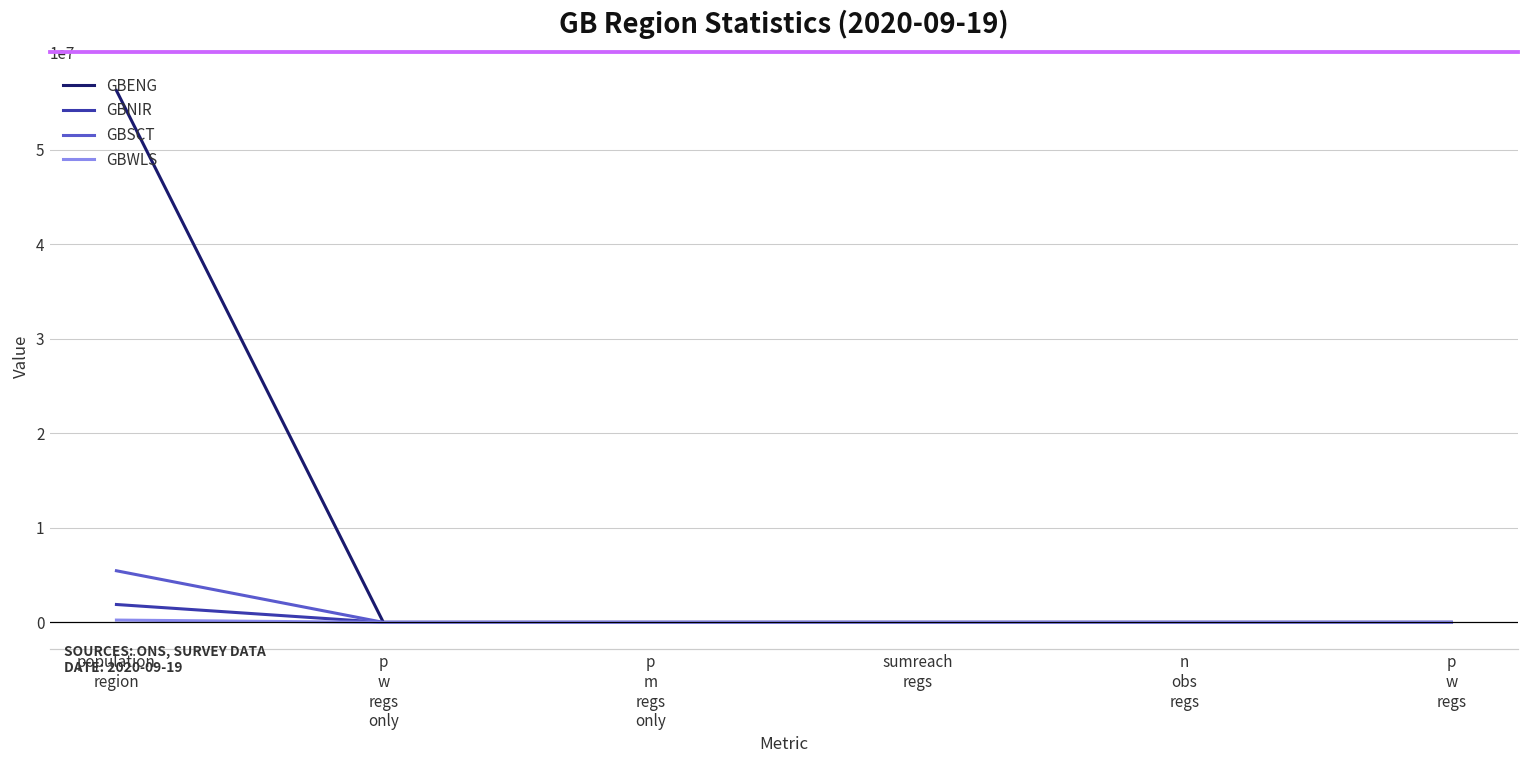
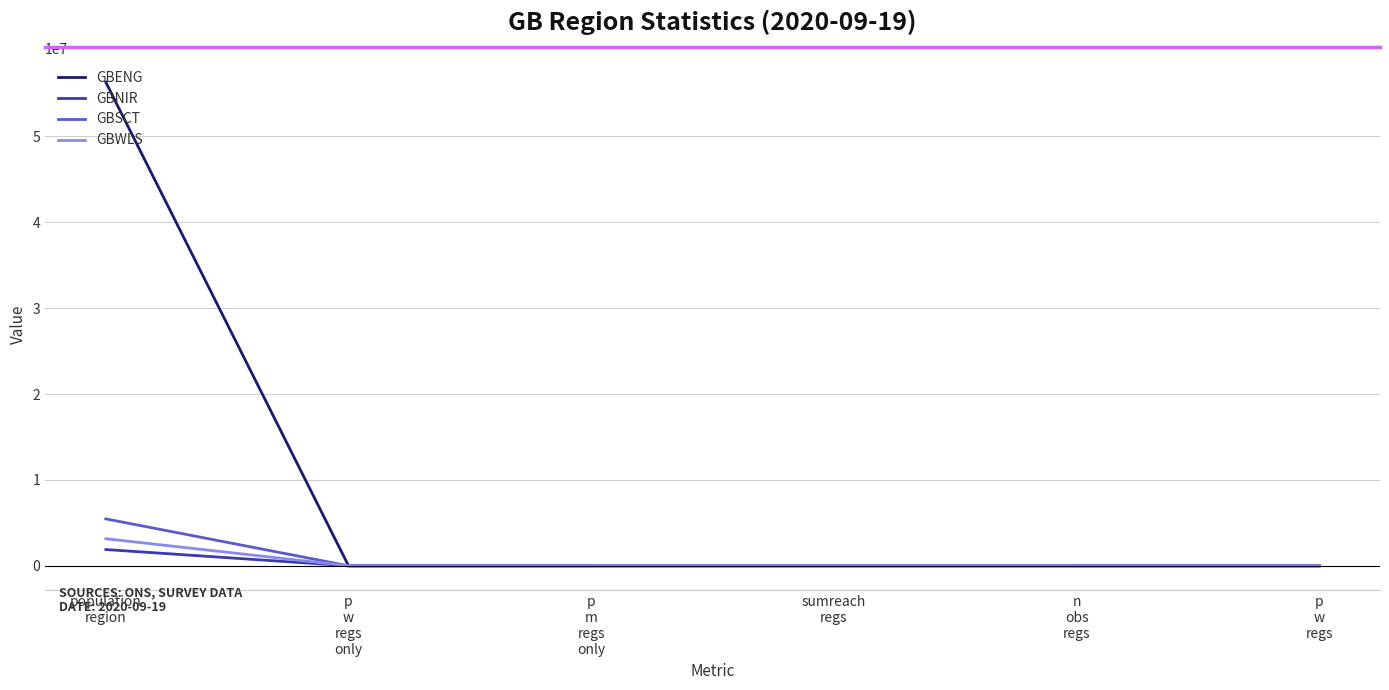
  {
    "GBENG": {
      "population region": 56000000
    },
    "GBWLS": {
-     "population region": 0
+     "population region": 3000000
    }
  }
